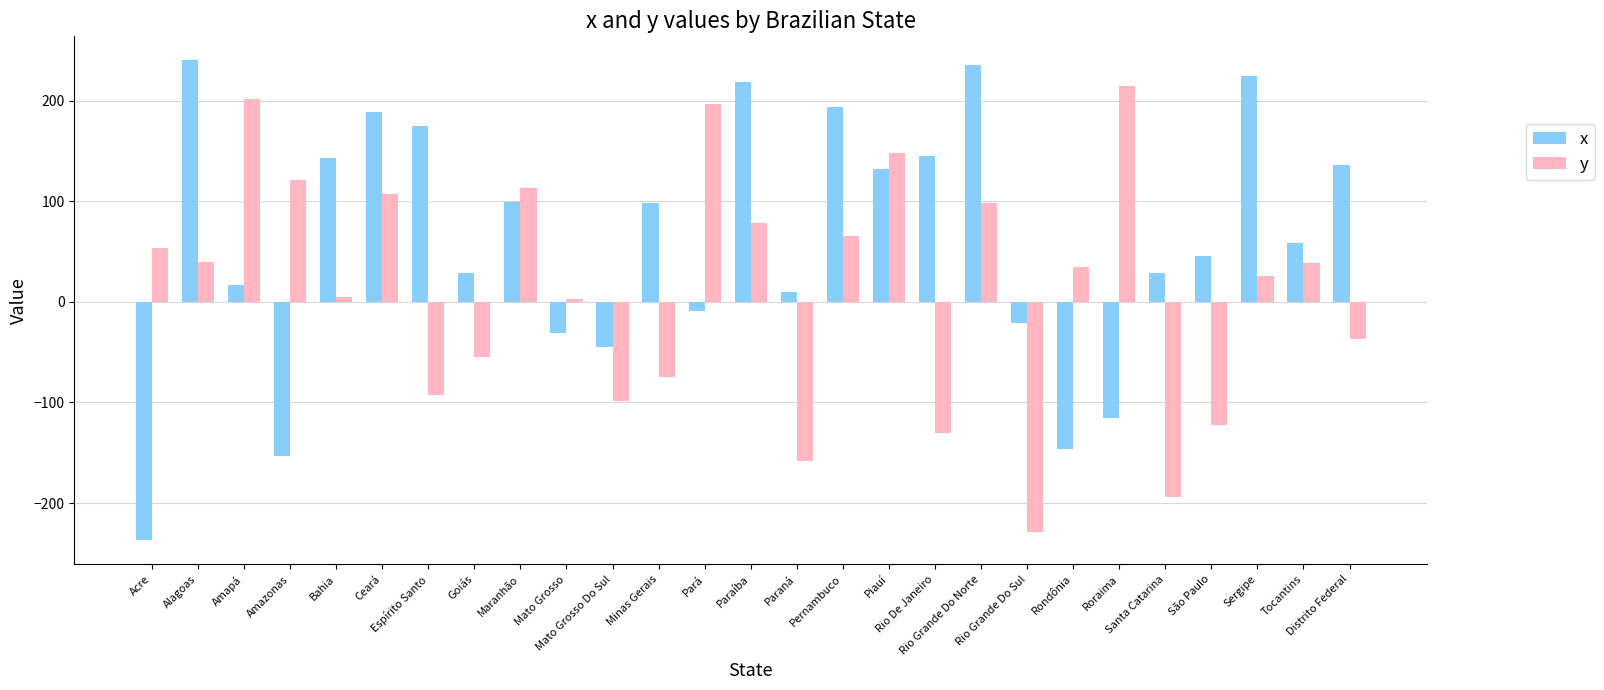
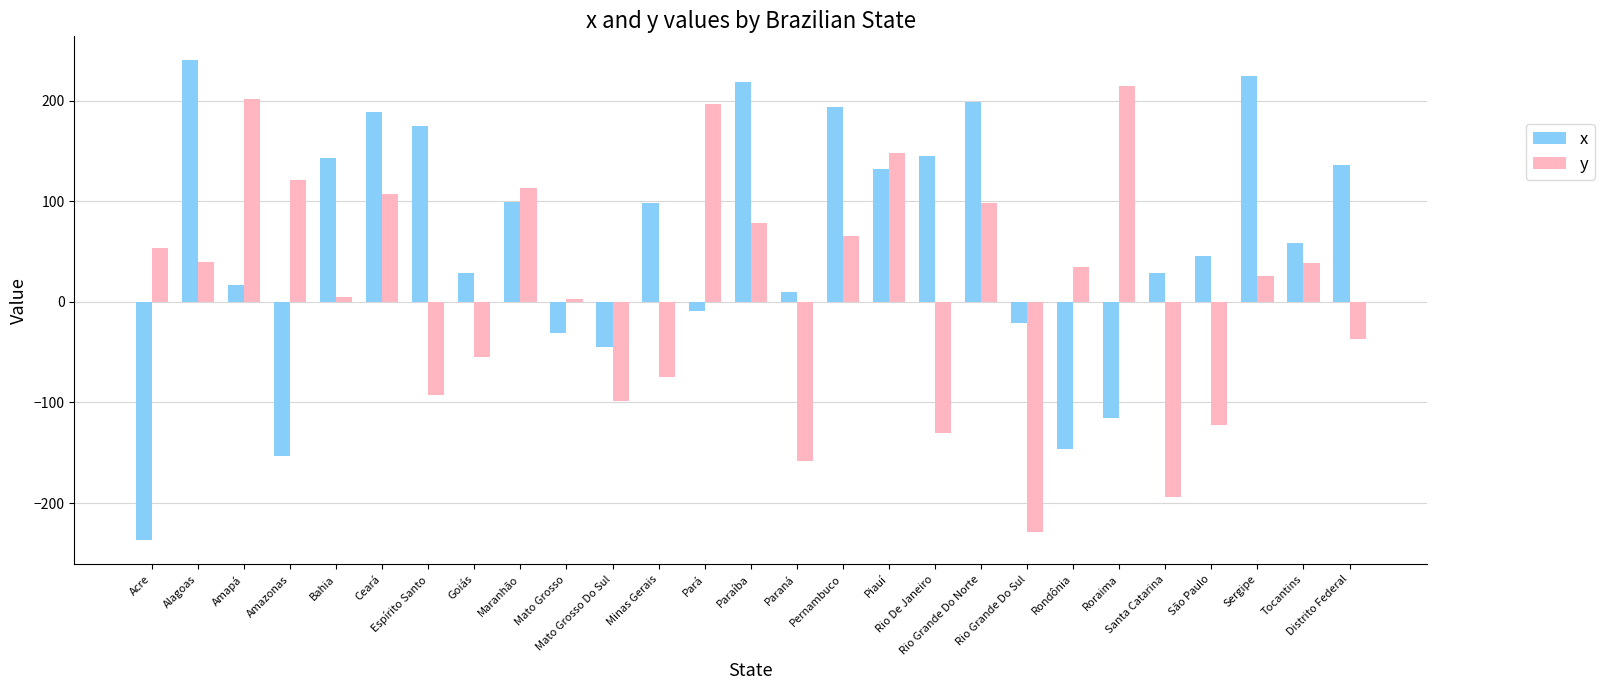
  {
    "x": {
      "Acre": -237,
      "Alagoas": 240,
      "Amapá": 17,
      "Amazonas": -153,
      "Bahia": 143,
      "Ceará": 189,
      "Espírito Santo": 175,
      "Goiás": 29,
      "Maranhão": 99,
      "Mato Grosso": -31,
      "Mato Grosso Do Sul": -45,
      "Minas Gerais": 98,
      "Pará": -9,
      "Paraíba": 218,
      "Paraná": 10,
      "Pernambuco": 194,
      "Piauí": 132,
      "Rio De Janeiro": 145,
-     "Rio Grande Do Norte": 235,
+     "Rio Grande Do Norte": 199,
      "Rio Grande Do Sul": -21,
      "Rondônia": -147,
      "Roraima": -115,
      "Santa Catarina": 29,
      "São Paulo": 46,
      "Sergipe": 224,
      "Tocantins": 58,
      "Distrito Federal": 136
    },
    "y": {
      "Acre": 54,
      "Alagoas": 40,
      "Amapá": 202,
      "Amazonas": 121,
      "Bahia": 5,
      "Ceará": 107,
      "Espírito Santo": -93,
      "Goiás": -55,
      "Maranhão": 113,
      "Mato Grosso": 3,
      "Mato Grosso Do Sul": -99,
      "Minas Gerais": -75,
      "Pará": 197,
      "Paraíba": 78,
      "Paraná": -158,
      "Pernambuco": 65,
      "Piauí": 148,
      "Rio De Janeiro": -130,
      "Rio Grande Do Norte": 98,
      "Rio Grande Do Sul": -229,
      "Rondônia": 35,
      "Roraima": 214,
      "Santa Catarina": -194,
      "São Paulo": -122,
      "Sergipe": 26,
      "Tocantins": 39,
      "Distrito Federal": -37
    }
  }
